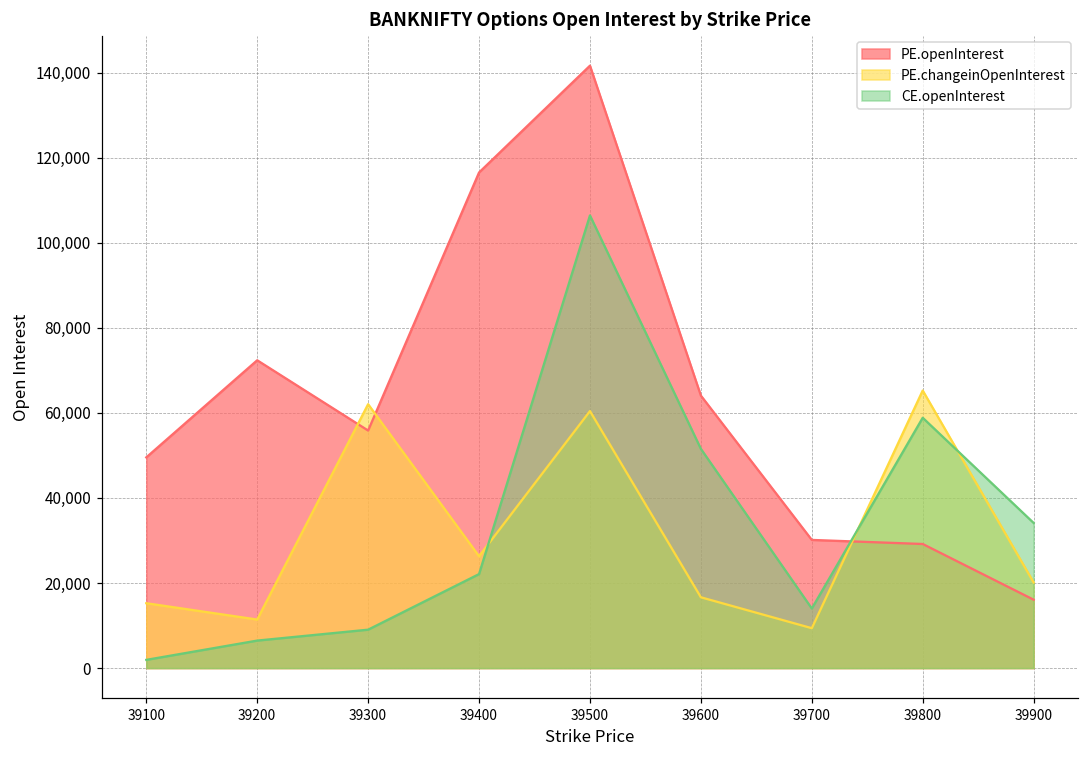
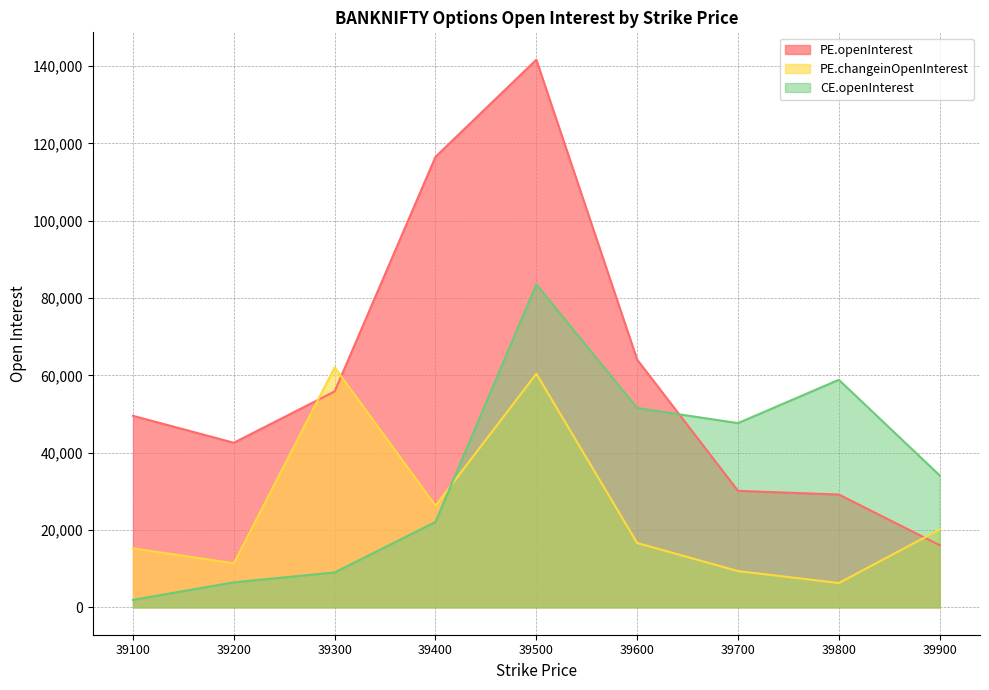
  {
    "PE.openInterest": {
      "39100": "50,000",
-     "39200": "72,000",
+     "39200": "43,000",
      "39300": "56,000",
      "39400": "117,000",
      "39500": "142,000",
      "39600": "64,000",
      "39700": "30,000",
      "39800": "29,000",
      "39900": "16,000"
    },
    "PE.changeinOpenInterest": {
      "39100": "15,000",
      "39200": "11,000",
      "39300": "62,000",
      "39400": "26,000",
      "39500": "60,000",
      "39600": "17,000",
      "39700": "9,000",
-     "39800": "65,000",
+     "39800": "6,000",
      "39900": "20,000"
    },
    "CE.openInterest": {
      "39100": "2,000",
      "39200": "6,000",
      "39300": "9,000",
      "39400": "22,000",
-     "39500": "106,000",
+     "39500": "84,000",
      "39600": "52,000",
-     "39700": "14,000",
+     "39700": "48,000",
      "39800": "59,000",
      "39900": "34,000"
    }
  }
